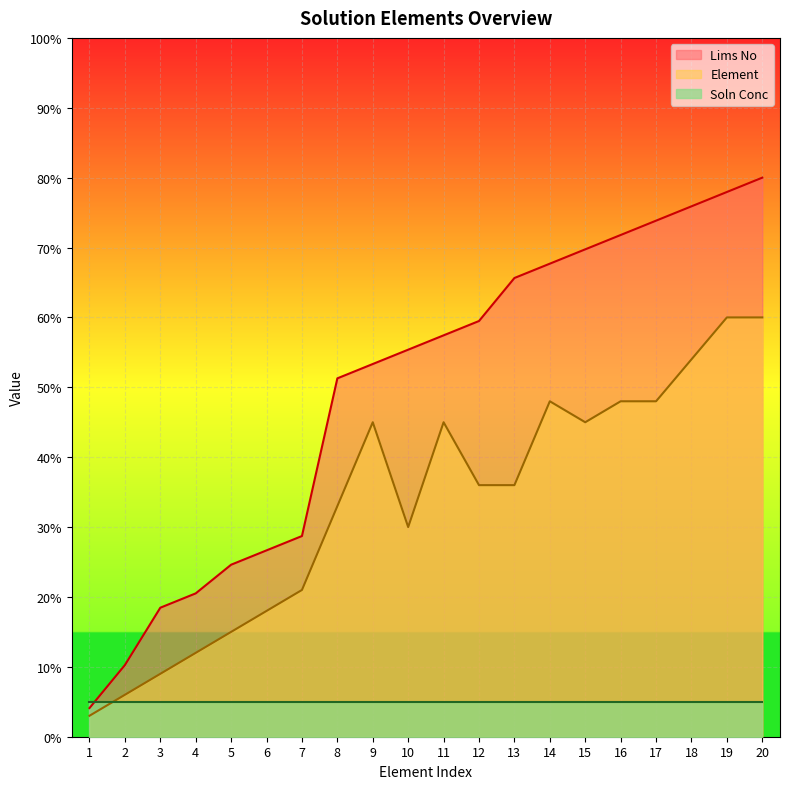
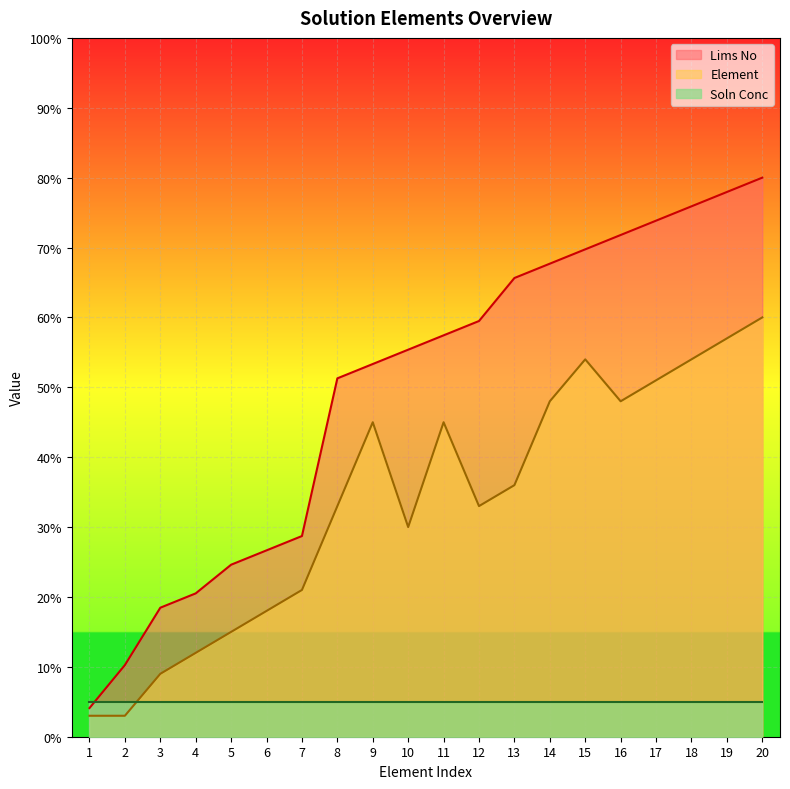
  {
    "Lims No": {
      "1": "4%",
      "2": "10%",
      "3": "18%",
      "4": "21%",
      "5": "25%",
      "6": "27%",
      "7": "29%",
      "8": "51%",
      "9": "53%",
      "10": "55%",
      "11": "57%",
      "12": "59%",
      "13": "66%",
      "14": "68%",
      "15": "70%",
      "16": "72%",
      "17": "74%",
      "18": "76%",
      "19": "78%",
      "20": "80%"
    },
    "Element": {
      "1": "3%",
-     "2": "6%",
+     "2": "3%",
      "3": "9%",
      "4": "12%",
      "5": "15%",
      "6": "18%",
      "7": "21%",
      "8": "33%",
      "9": "45%",
      "10": "30%",
      "11": "45%",
-     "12": "36%",
+     "12": "33%",
      "13": "36%",
      "14": "48%",
-     "15": "45%",
+     "15": "54%",
      "16": "48%",
-     "17": "48%",
+     "17": "51%",
      "18": "54%",
-     "19": "60%",
+     "19": "57%",
      "20": "60%"
    },
    "Soln Conc": {
      "1": "5%",
      "2": "5%",
      "3": "5%",
      "4": "5%",
      "5": "5%",
      "6": "5%",
      "7": "5%",
      "8": "5%",
      "9": "5%",
      "10": "5%",
      "11": "5%",
      "12": "5%",
      "13": "5%",
      "14": "5%",
      "15": "5%",
      "16": "5%",
      "17": "5%",
      "18": "5%",
      "19": "5%",
      "20": "5%"
    }
  }
